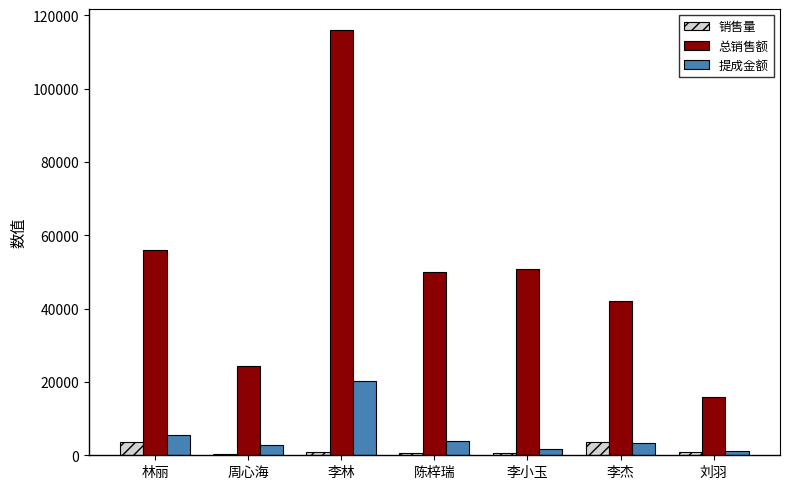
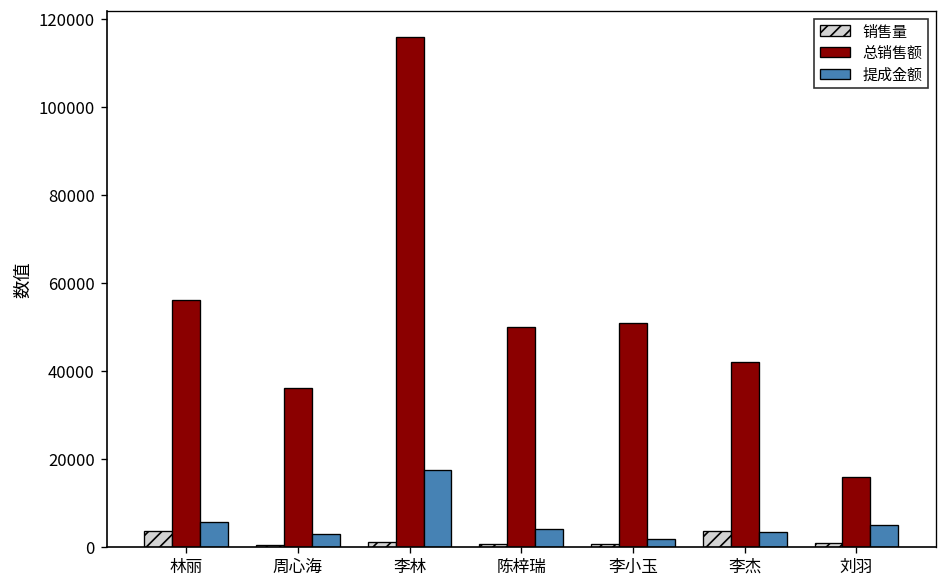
  {
    "销售量": {
      "林丽": 4000,
      "李林": 1000,
      "李杰": 4000,
      "刘羽": 1000
    },
    "总销售额": {
      "林丽": 56000,
-     "周心海": 24000,
+     "周心海": 36000,
      "李林": 116000,
      "陈梓瑞": 50000,
      "李小玉": 51000,
      "李杰": 42000,
      "刘羽": 16000
    },
    "提成金额": {
      "林丽": 6000,
      "周心海": 3000,
-     "李林": 20000,
+     "李林": 17000,
      "陈梓瑞": 4000,
      "李小玉": 2000,
      "李杰": 3000,
-     "刘羽": 1000
+     "刘羽": 5000
    }
  }
